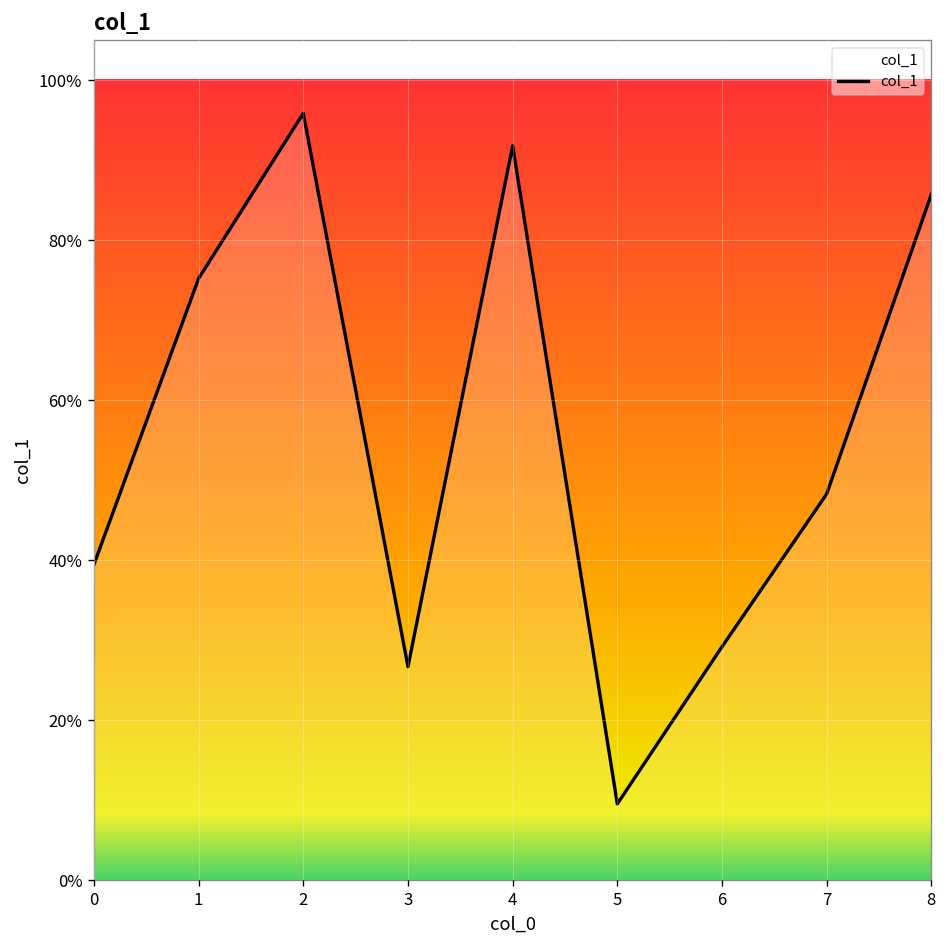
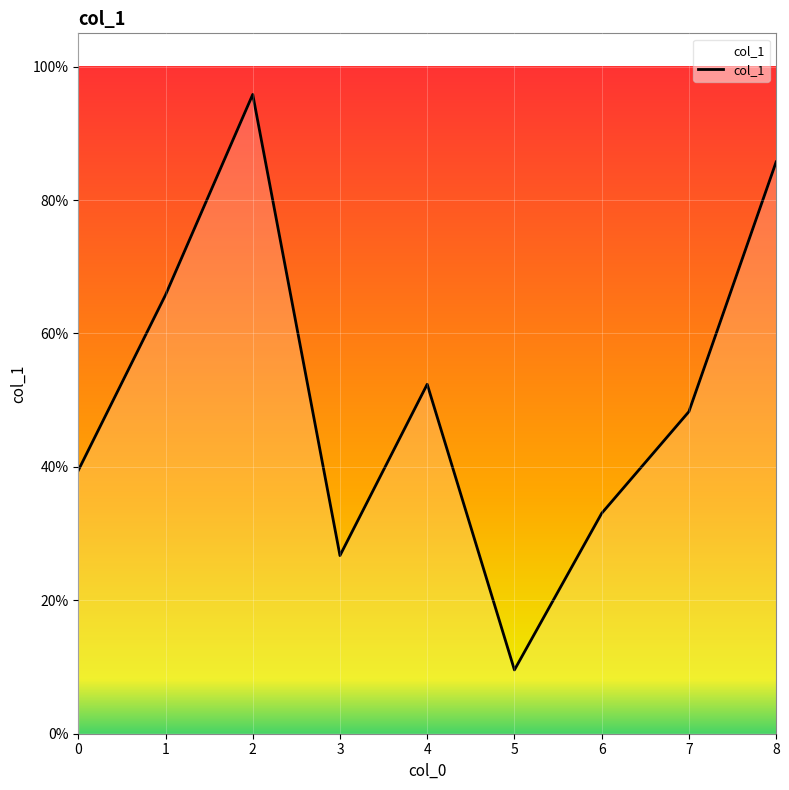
  {
    "0": "39%",
-   "1": "75%",
+   "1": "66%",
    "2": "96%",
    "3": "27%",
-   "4": "92%",
+   "4": "52%",
    "5": "10%",
-   "6": "29%",
+   "6": "33%",
    "7": "48%",
    "8": "86%"
  }
